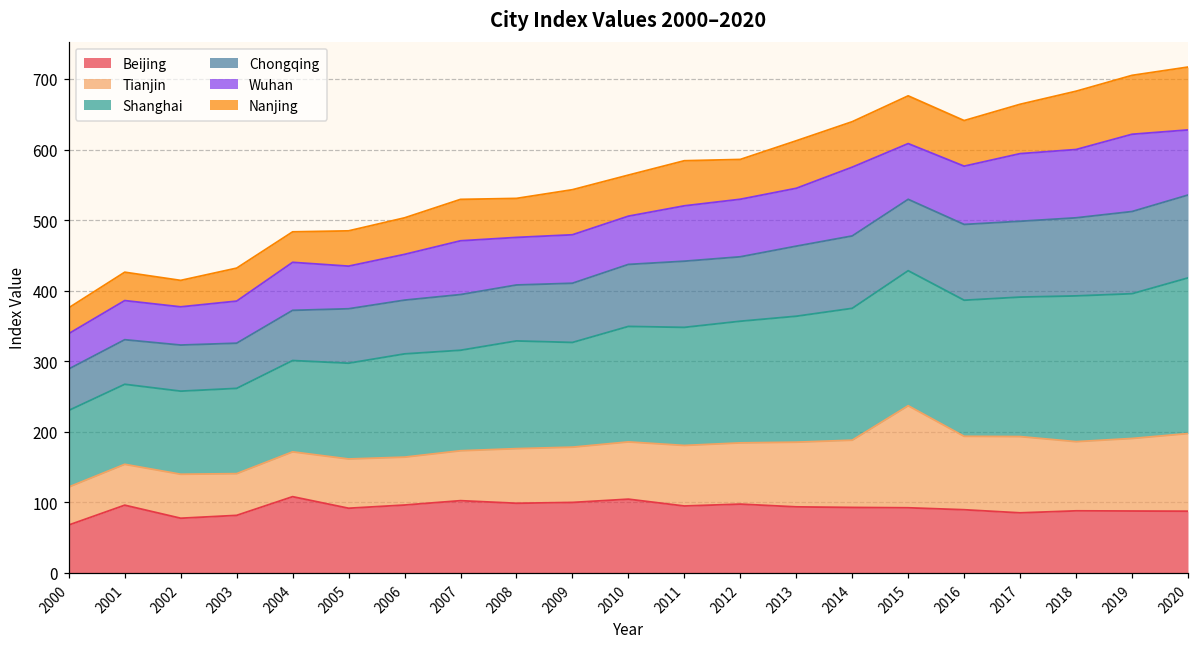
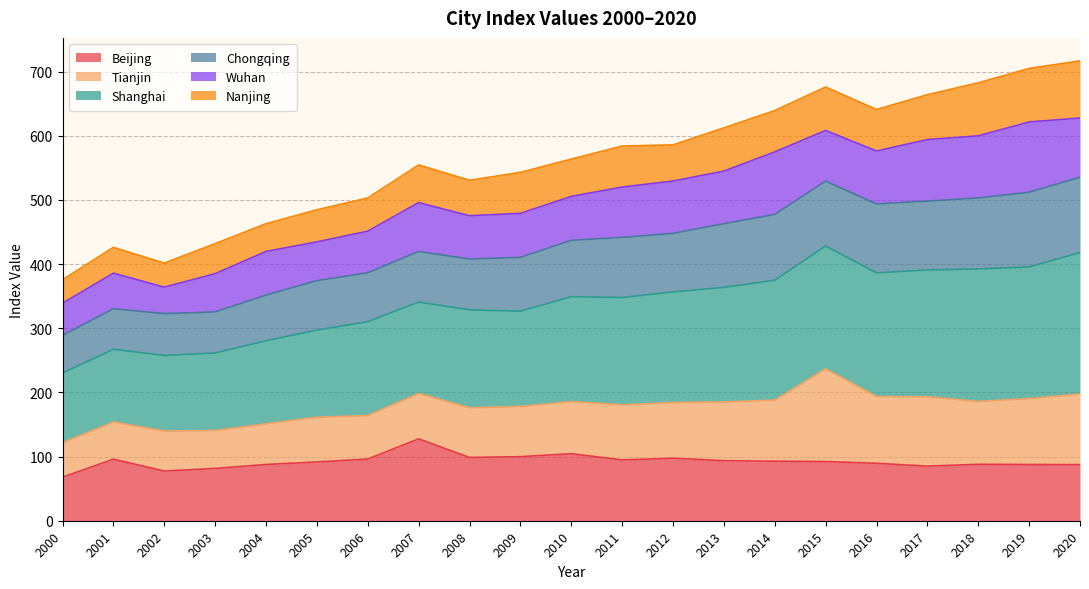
  {
    "Beijing": {
      "2000": 70,
      "2001": 100,
      "2002": 80,
      "2003": 80,
-     "2004": 110,
+     "2004": 90,
      "2005": 90,
      "2006": 100,
-     "2007": 100,
+     "2007": 130,
      "2008": 100,
      "2009": 100,
      "2010": 100,
      "2011": 90,
      "2012": 100,
      "2013": 90,
      "2014": 90,
      "2015": 90,
      "2016": 90,
      "2017": 90,
      "2018": 90,
      "2019": 90,
      "2020": 90
    },
    "Tianjin": {
      "2000": 50,
      "2001": 60,
      "2002": 60,
      "2003": 60,
      "2004": 60,
      "2005": 70,
      "2006": 70,
      "2007": 70,
      "2008": 80,
      "2009": 80,
      "2010": 80,
      "2011": 90,
      "2012": 90,
      "2013": 90,
      "2014": 100,
      "2015": 140,
      "2016": 100,
      "2017": 110,
      "2018": 100,
      "2019": 100,
      "2020": 110
    },
    "Wuhan": {
      "2000": 50,
      "2001": 60,
-     "2002": 50,
+     "2002": 40,
      "2003": 60,
      "2004": 70,
      "2005": 60,
      "2006": 60,
      "2007": 80,
      "2008": 70,
      "2009": 70,
      "2010": 70,
      "2011": 80,
      "2012": 80,
      "2013": 80,
      "2014": 100,
      "2015": 80,
      "2016": 80,
      "2017": 100,
      "2018": 100,
      "2019": 110,
      "2020": 90
    },
    "Nanjing": {
      "2000": 40,
      "2001": 40,
      "2002": 40,
      "2003": 50,
      "2004": 40,
      "2005": 50,
      "2006": 50,
      "2007": 60,
      "2008": 60,
      "2009": 60,
      "2010": 60,
      "2011": 60,
      "2012": 60,
      "2013": 70,
      "2014": 60,
      "2015": 70,
      "2016": 60,
      "2017": 70,
      "2018": 80,
      "2019": 80,
      "2020": 90
    }
  }
